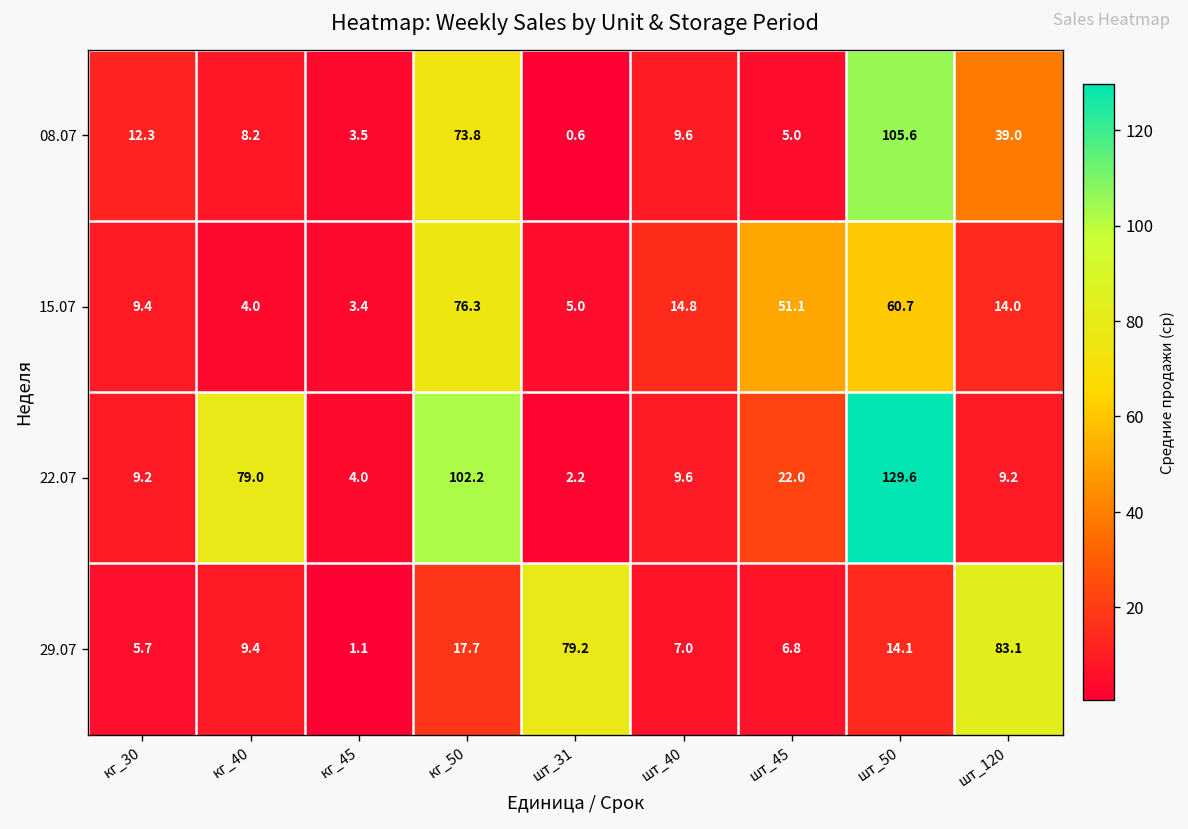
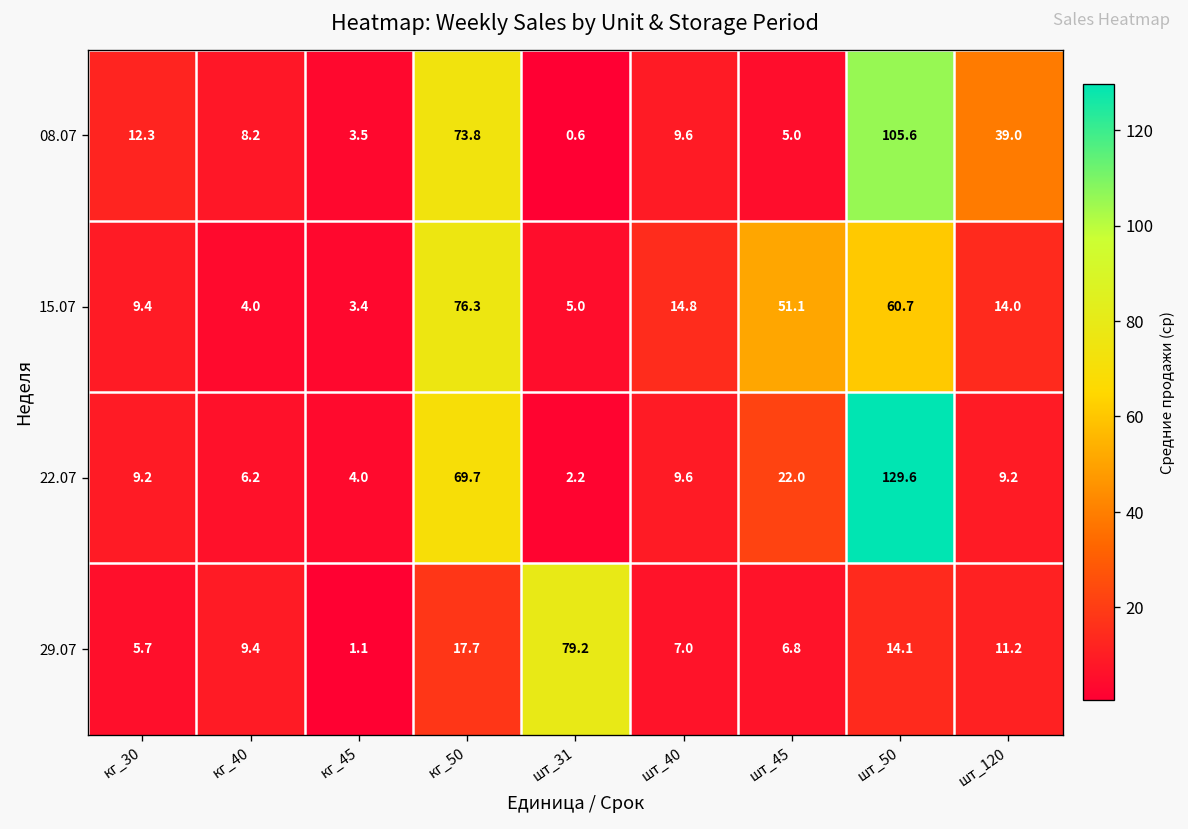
  {
    "08.07": {
      "кг_30": 12.3,
      "кг_40": 8.2,
      "кг_45": 3.5,
      "кг_50": 73.8,
      "шт_31": 0.6,
      "шт_40": 9.6,
      "шт_45": 5.0,
      "шт_50": 105.6,
      "шт_120": 39.0
    },
    "15.07": {
      "кг_30": 9.4,
      "кг_40": 4.0,
      "кг_45": 3.4,
      "кг_50": 76.3,
      "шт_31": 5.0,
      "шт_40": 14.8,
      "шт_45": 51.1,
      "шт_50": 60.7,
      "шт_120": 14.0
    },
    "22.07": {
      "кг_30": 9.2,
-     "кг_40": 79.0,
+     "кг_40": 6.2,
      "кг_45": 4.0,
-     "кг_50": 102.2,
+     "кг_50": 69.7,
      "шт_31": 2.2,
      "шт_40": 9.6,
      "шт_45": 22.0,
      "шт_50": 129.6,
      "шт_120": 9.2
    },
    "29.07": {
      "кг_30": 5.7,
      "кг_40": 9.4,
      "кг_45": 1.1,
      "кг_50": 17.7,
      "шт_31": 79.2,
      "шт_40": 7.0,
      "шт_45": 6.8,
      "шт_50": 14.1,
-     "шт_120": 83.1
+     "шт_120": 11.2
    }
  }
